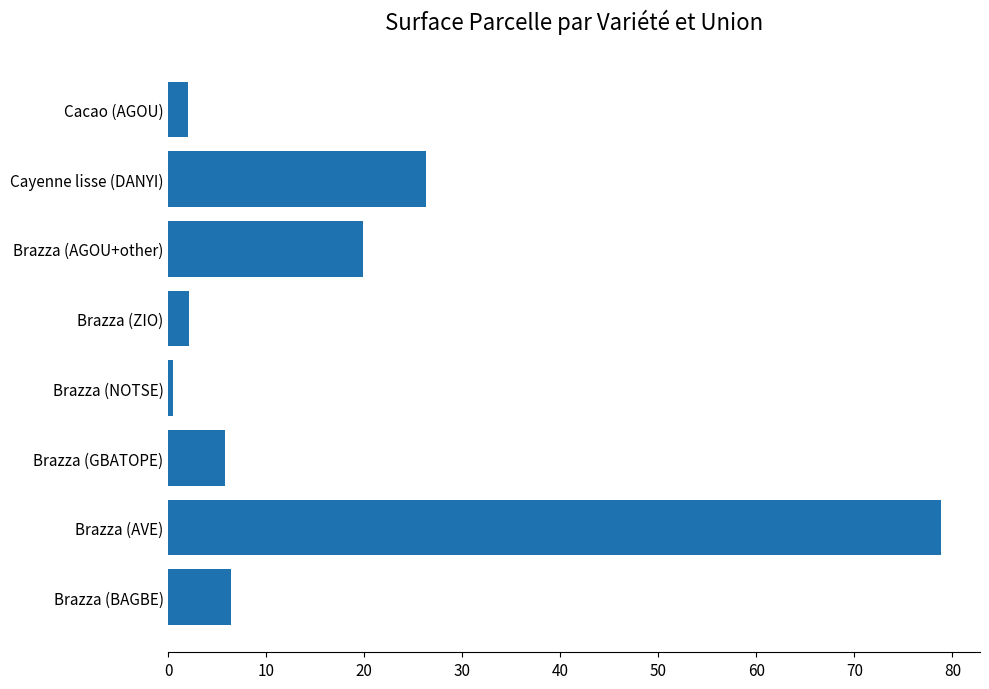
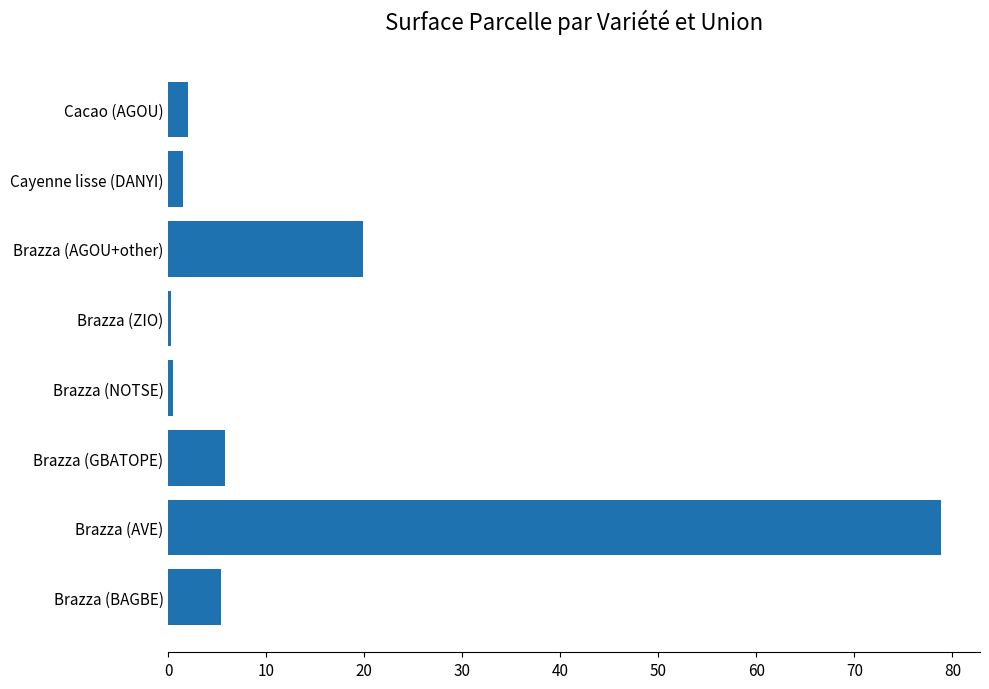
  {
    "Cacao (AGOU)": 2,
-   "Cayenne lisse (DANYI)": 26,
+   "Cayenne lisse (DANYI)": 2,
    "Brazza (AGOU+other)": 20,
-   "Brazza (ZIO)": 2,
+   "Brazza (ZIO)": 0,
    "Brazza (NOTSE)": 1,
    "Brazza (GBATOPE)": 6,
    "Brazza (AVE)": 79,
-   "Brazza (BAGBE)": 6
+   "Brazza (BAGBE)": 5
  }
